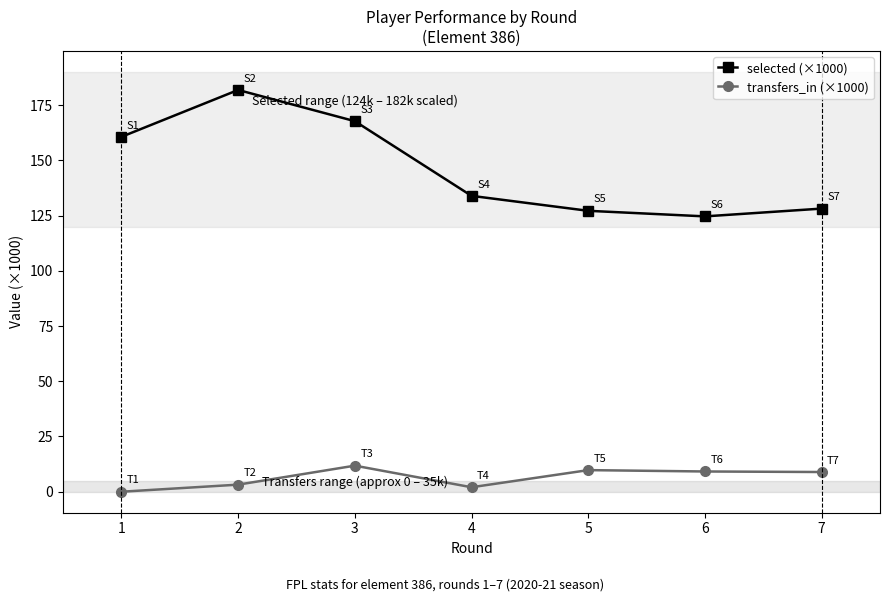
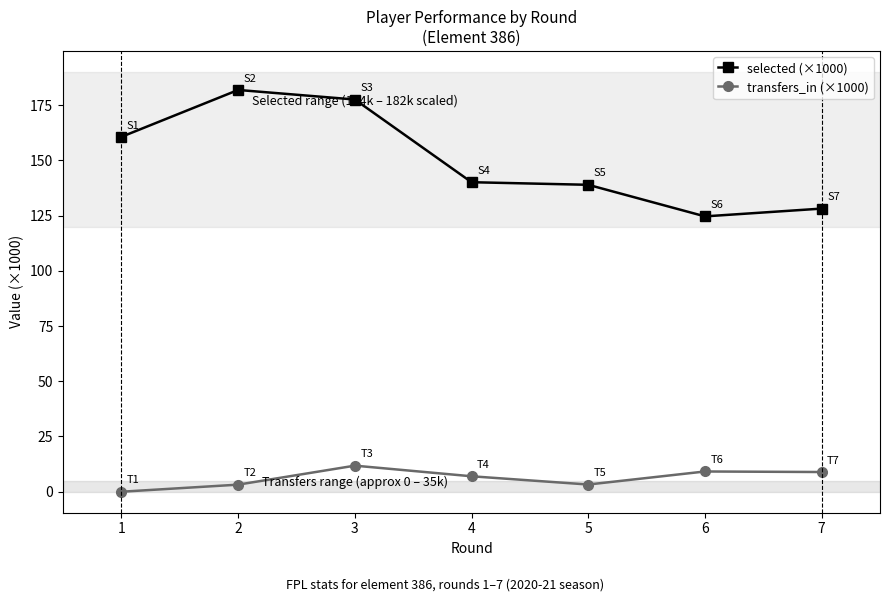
  {
    "selected (×1000)": {
      "1": 161,
      "2": 182,
-     "3": 168,
-     "4": 134,
-     "5": 127,
+     "3": 178,
+     "4": 140,
+     "5": 139,
      "6": 125,
      "7": 128
    },
    "transfers_in (×1000)": {
      "1": 0,
      "2": 3,
-     "4": 2,
-     "5": 10,
+     "4": 7,
+     "5": 3,
      "6": 9,
      "7": 9
    }
  }
